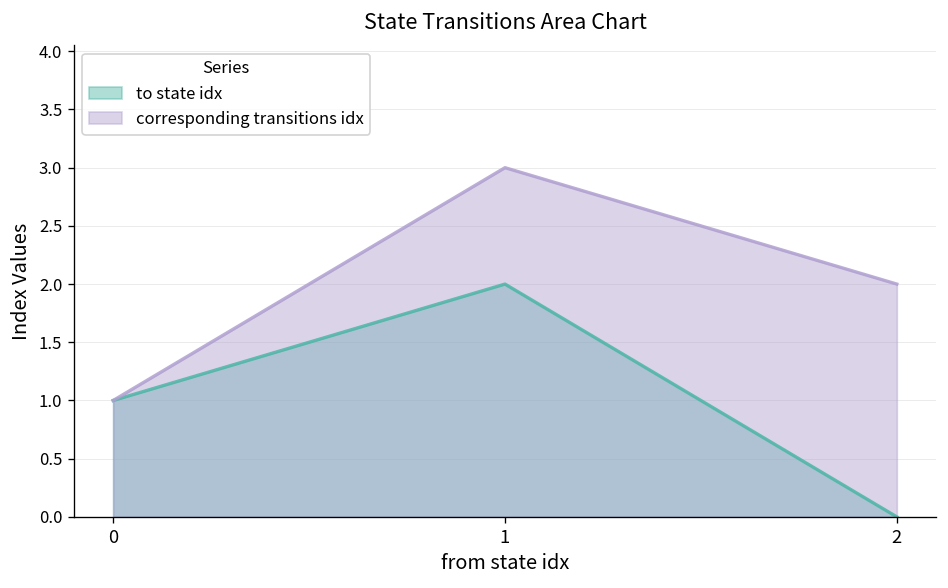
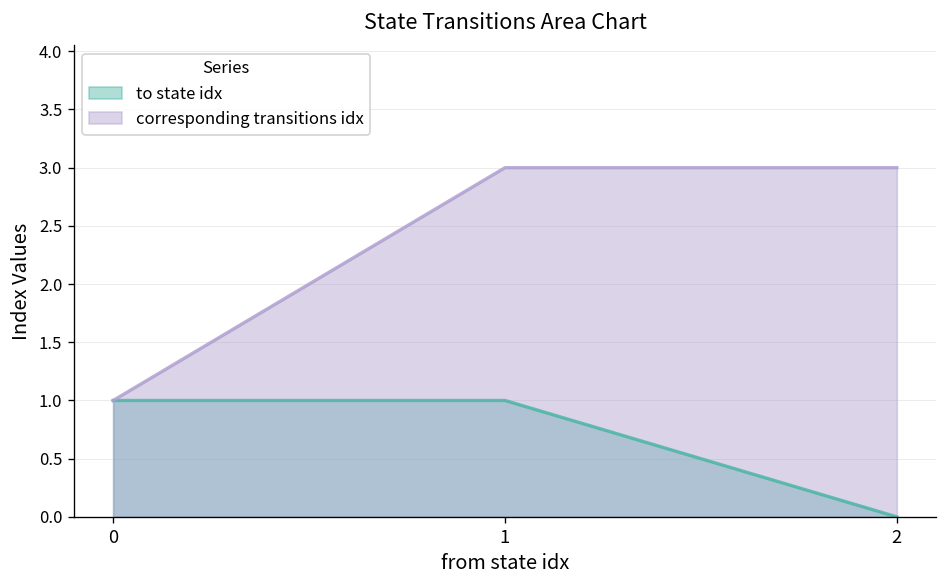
  {
    "to state idx": {
-     "1": 2,
+     "1": 1,
      "2": 0
    },
    "corresponding transitions idx": {
      "1": 3,
-     "2": 2
+     "2": 3
    }
  }
